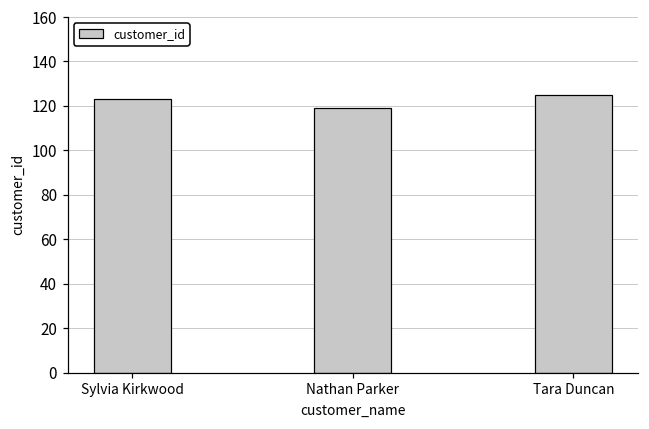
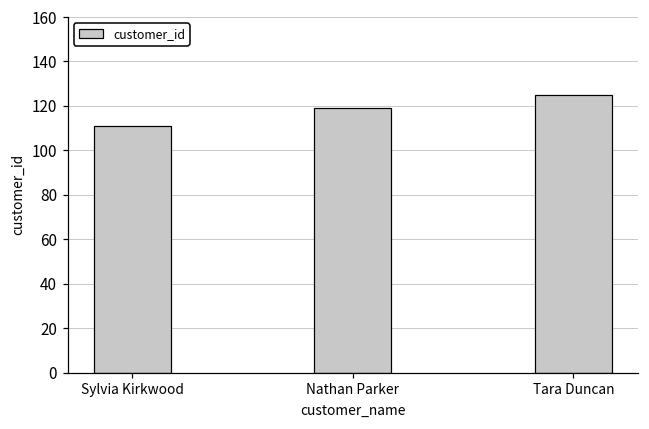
  {
-   "Sylvia Kirkwood": 123,
+   "Sylvia Kirkwood": 111,
    "Nathan Parker": 119,
    "Tara Duncan": 125
  }
